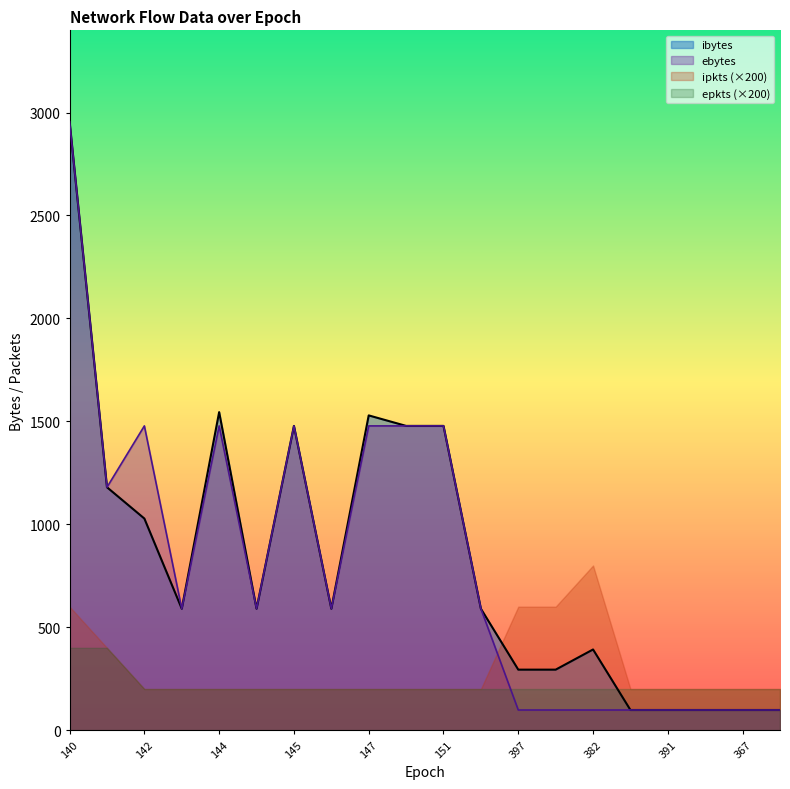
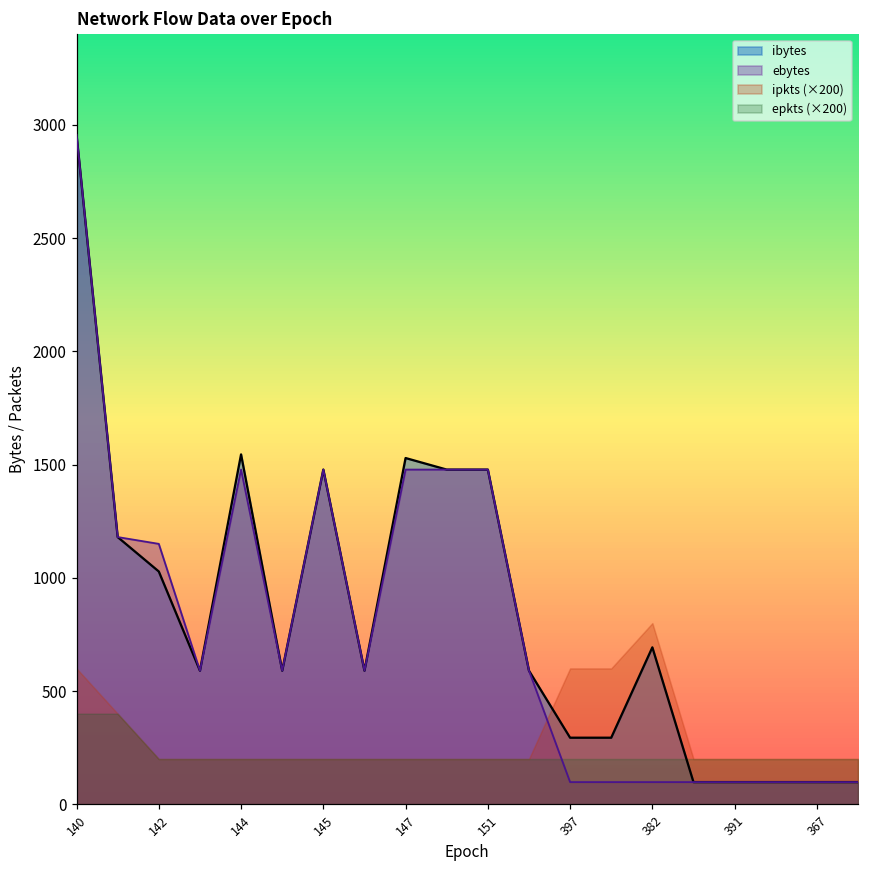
  {
    "ibytes": {
      "142": 1030,
      "144": 1550,
      "147": 1530,
      "397": 290,
-     "382": 390
+     "382": 690
    },
    "ebytes": {
-     "142": 1480,
+     "142": 1150,
      "144": 1480,
      "147": 1480,
      "397": 100,
      "382": 100
    },
    "ipkts (×200)": {
      "140": 600,
      "397": 600,
      "382": 800
    },
    "epkts (×200)": {
      "140": 400,
      "397": 200,
      "382": 200
    }
  }
